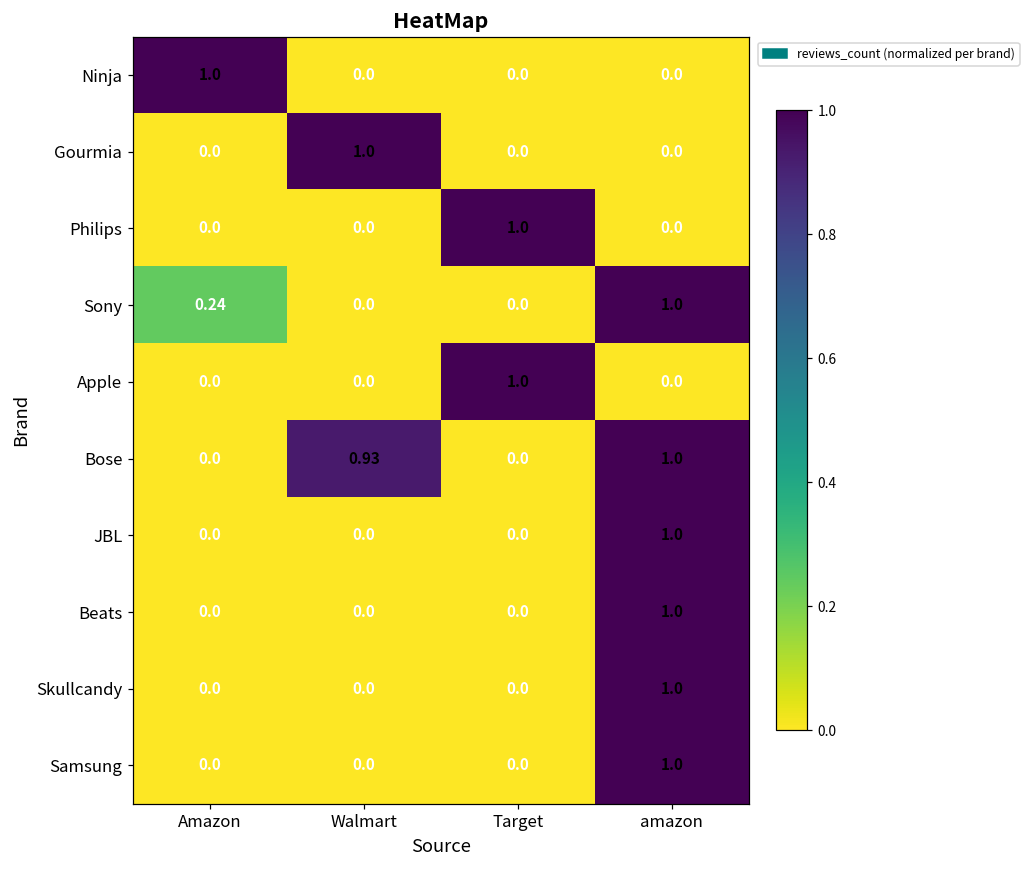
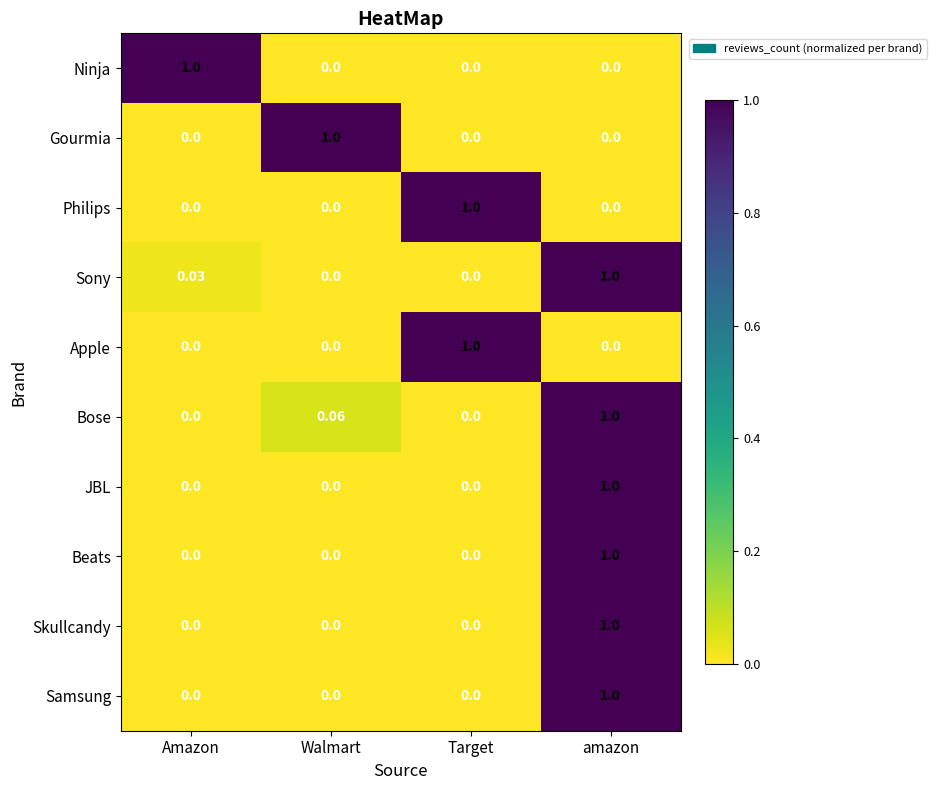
  {
    "Ninja": {
      "Amazon": 1.0,
      "Walmart": 0.0,
      "Target": 0.0,
      "amazon": 0.0
    },
    "Gourmia": {
      "Amazon": 0.0,
      "Walmart": 1.0,
      "Target": 0.0,
      "amazon": 0.0
    },
    "Philips": {
      "Amazon": 0.0,
      "Walmart": 0.0,
      "Target": 1.0,
      "amazon": 0.0
    },
    "Sony": {
-     "Amazon": 0.24,
+     "Amazon": 0.03,
      "Walmart": 0.0,
      "Target": 0.0,
      "amazon": 1.0
    },
    "Apple": {
      "Amazon": 0.0,
      "Walmart": 0.0,
      "Target": 1.0,
      "amazon": 0.0
    },
    "Bose": {
      "Amazon": 0.0,
-     "Walmart": 0.93,
+     "Walmart": 0.06,
      "Target": 0.0,
      "amazon": 1.0
    },
    "JBL": {
      "Amazon": 0.0,
      "Walmart": 0.0,
      "Target": 0.0,
      "amazon": 1.0
    },
    "Beats": {
      "Amazon": 0.0,
      "Walmart": 0.0,
      "Target": 0.0,
      "amazon": 1.0
    },
    "Skullcandy": {
      "Amazon": 0.0,
      "Walmart": 0.0,
      "Target": 0.0,
      "amazon": 1.0
    },
    "Samsung": {
      "Amazon": 0.0,
      "Walmart": 0.0,
      "Target": 0.0,
      "amazon": 1.0
    }
  }
